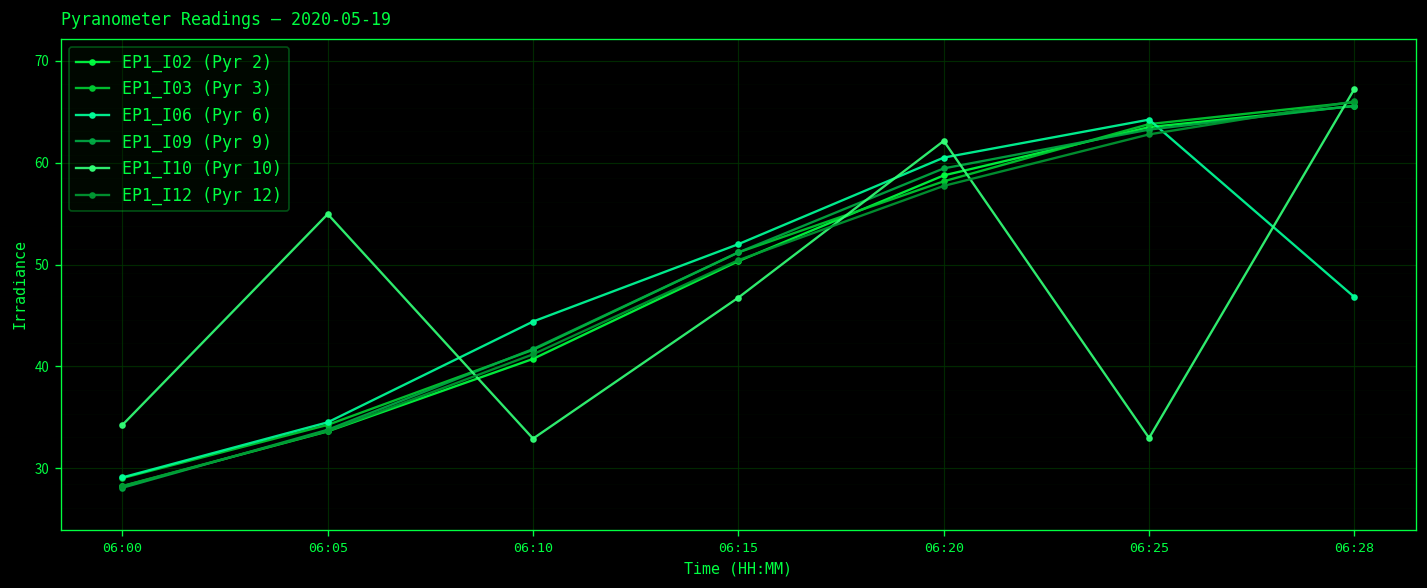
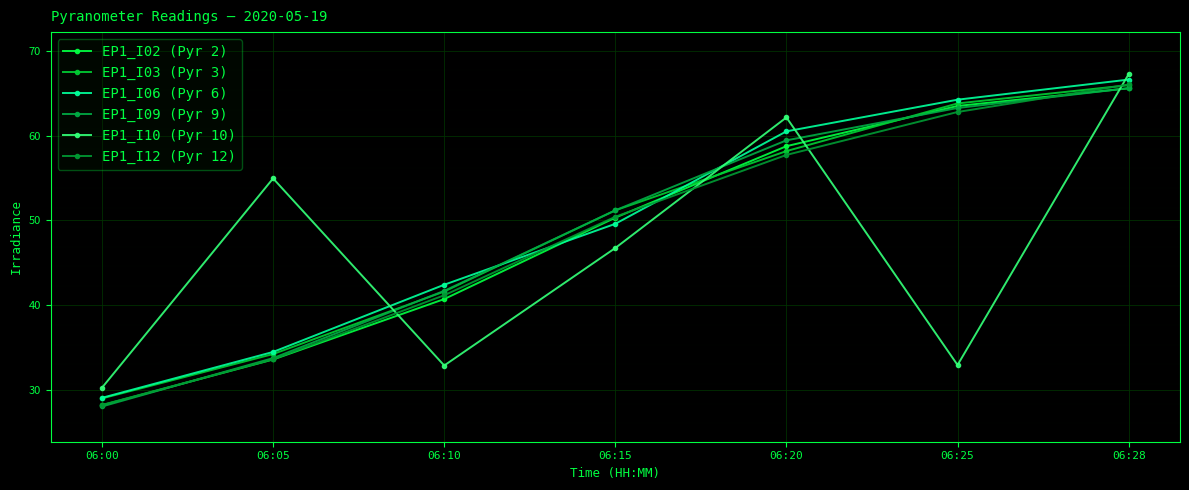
  {
    "EP1_I06 (Pyr 6)": {
-     "06:10": 44,
-     "06:15": 52,
+     "06:10": 42,
+     "06:15": 50,
      "06:20": 61,
      "06:25": 64,
-     "06:28": 47
+     "06:28": 67
    },
    "EP1_I10 (Pyr 10)": {
-     "06:00": 34,
+     "06:00": 30,
      "06:05": 55,
      "06:10": 33,
      "06:15": 47,
      "06:20": 62,
      "06:25": 33,
      "06:28": 67
    }
  }
